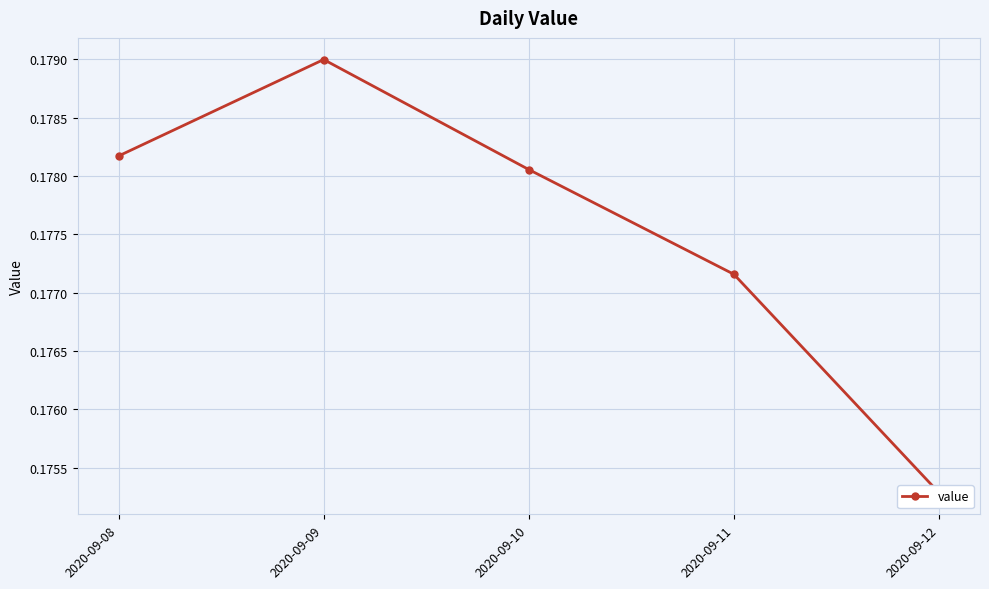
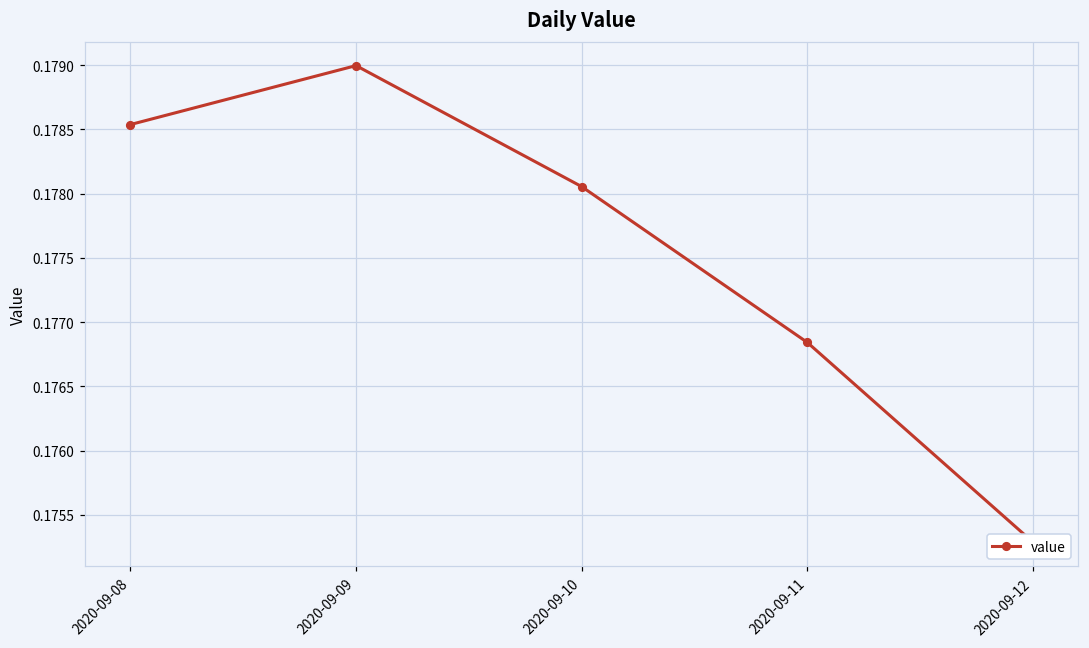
  {
-   "2020-09-08": 0.17817,
+   "2020-09-08": 0.17854,
    "2020-09-09": 0.17900,
    "2020-09-10": 0.17806,
-   "2020-09-11": 0.17716
+   "2020-09-11": 0.17684
  }
